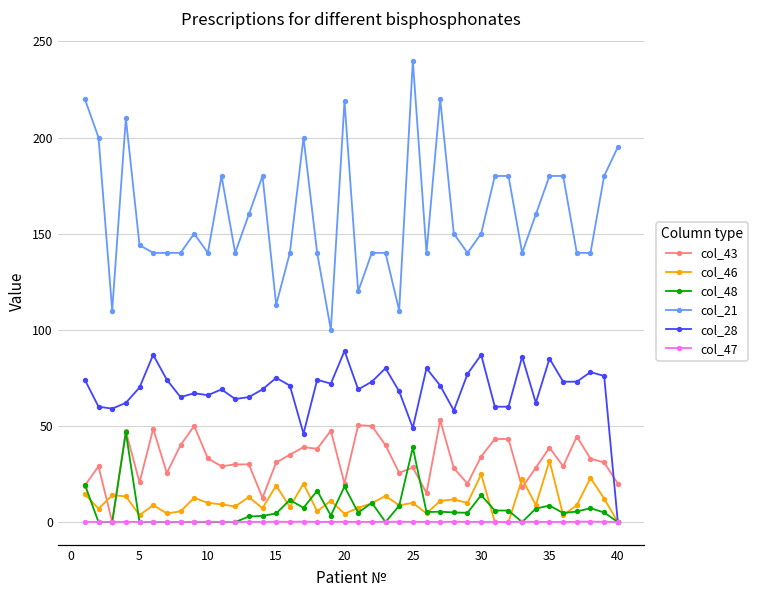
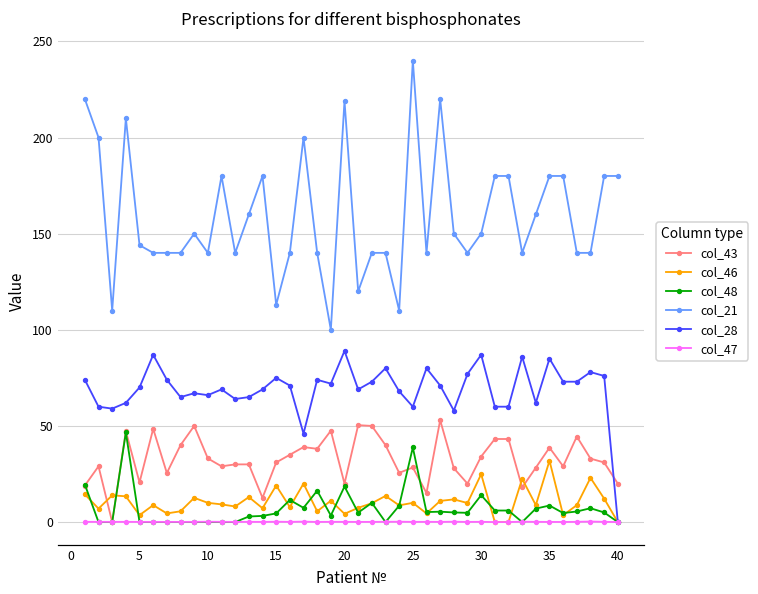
  {
    "col_43": {
      "5": 21,
      "10": 33,
      "15": 31,
      "20": 20,
      "25": 28,
      "30": 34,
      "35": 39,
      "40": 20
    },
    "col_46": {
      "5": 4,
      "10": 10,
      "15": 19,
      "20": 4,
      "25": 10,
      "30": 25,
      "35": 32
    },
    "col_48": {
      "15": 5,
      "20": 19,
      "25": 39,
      "30": 14,
      "35": 9
    },
    "col_21": {
      "5": 144,
      "10": 140,
      "15": 113,
      "20": 219,
      "25": 240,
      "30": 150,
      "35": 180,
-     "40": 195
+     "40": 180
    },
    "col_28": {
      "5": 70,
      "10": 66,
      "15": 75,
      "20": 89,
-     "25": 49,
+     "25": 60,
      "30": 87,
      "35": 85
    },
    "col_47": {
      "15": 0,
      "20": 0,
      "25": 0,
      "30": 0,
      "35": 0
    }
  }
